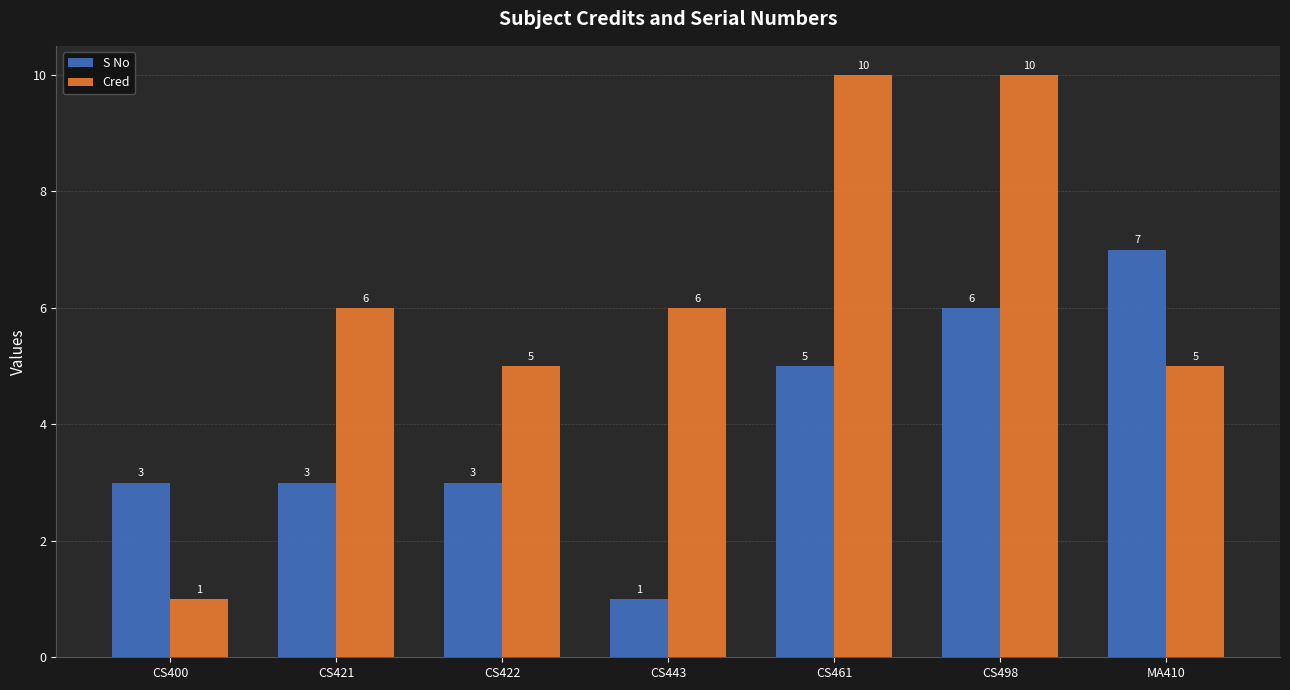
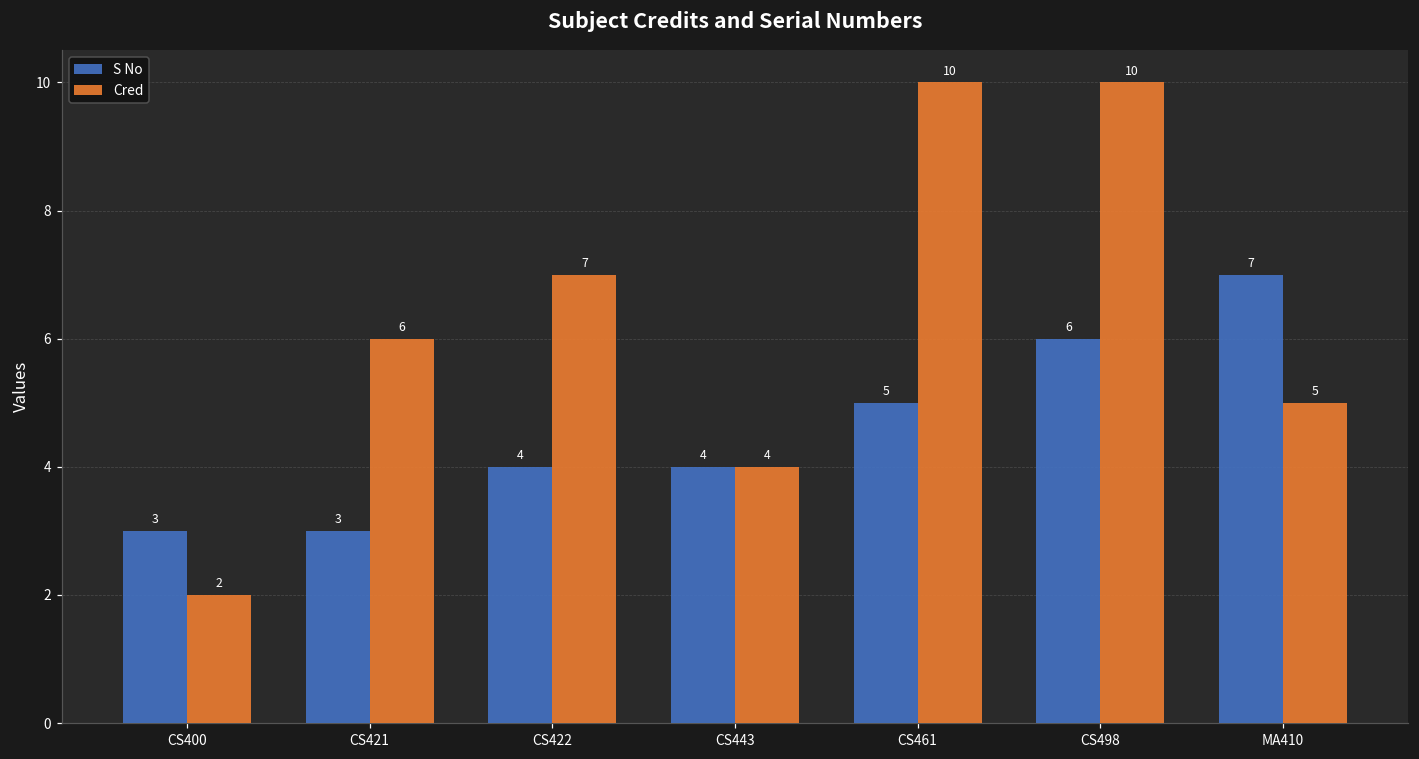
  {
    "S No": {
      "CS400": 3,
      "CS421": 3,
-     "CS422": 3,
-     "CS443": 1,
+     "CS422": 4,
+     "CS443": 4,
      "CS461": 5,
      "CS498": 6,
      "MA410": 7
    },
    "Cred": {
-     "CS400": 1,
+     "CS400": 2,
      "CS421": 6,
-     "CS422": 5,
-     "CS443": 6,
+     "CS422": 7,
+     "CS443": 4,
      "CS461": 10,
      "CS498": 10,
      "MA410": 5
    }
  }
